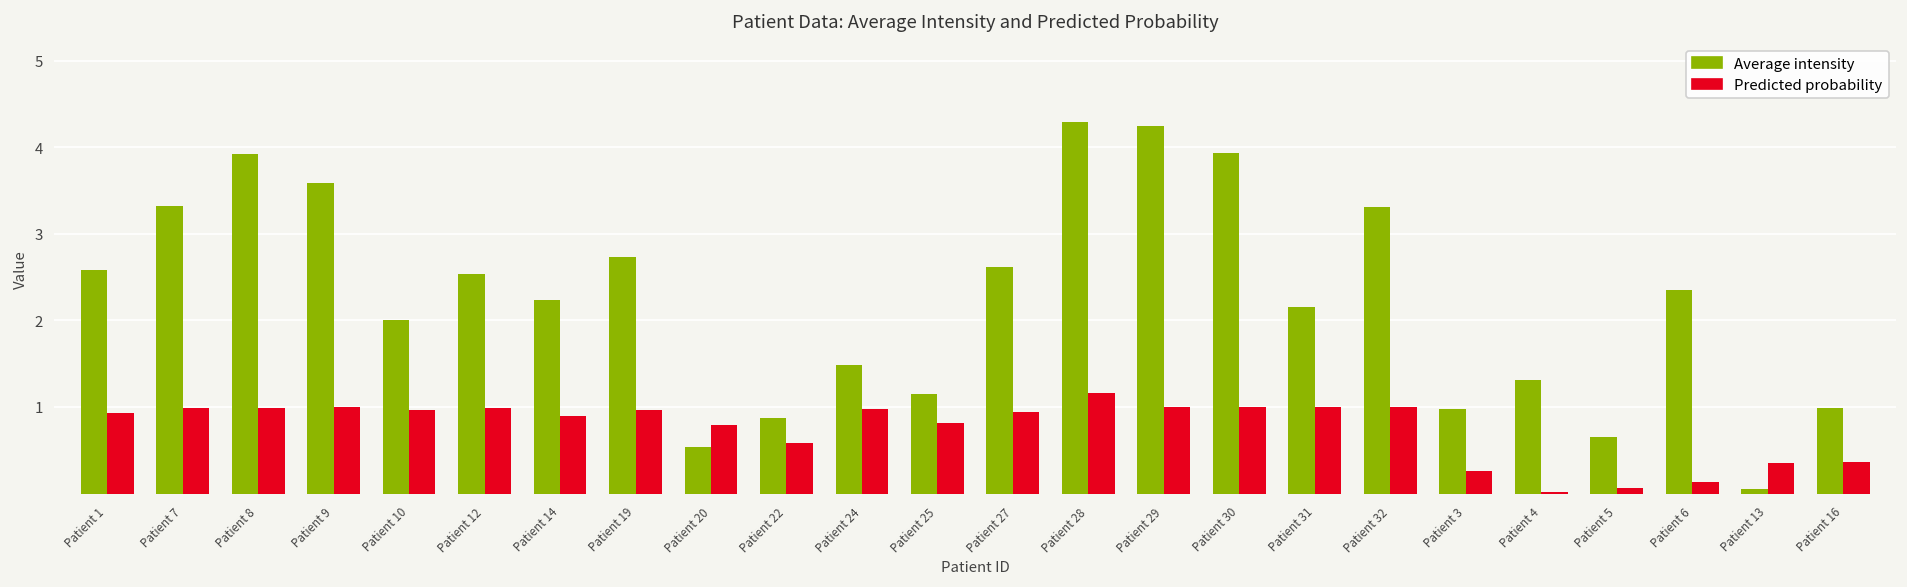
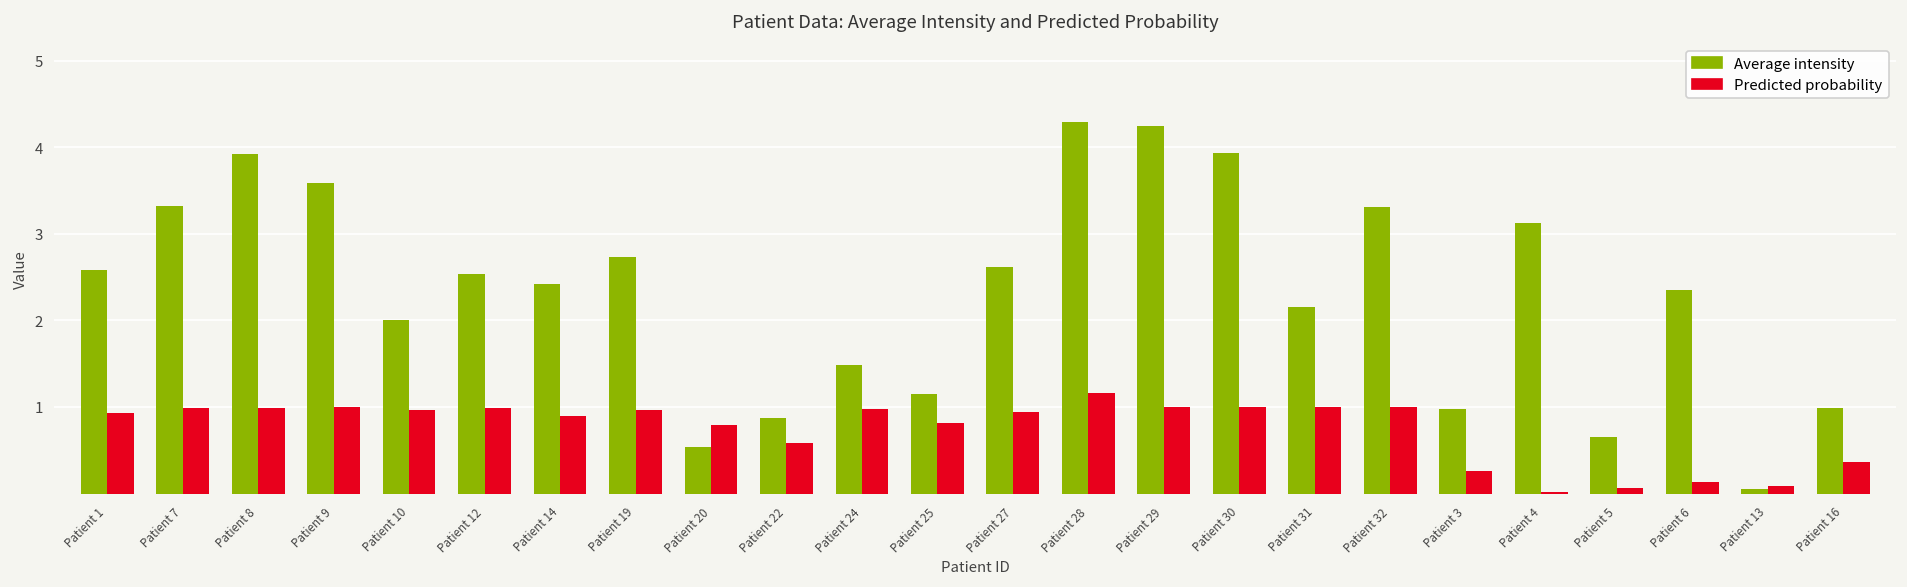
  {
    "Average intensity": {
      "Patient 1": 2.6,
      "Patient 7": 3.3,
      "Patient 8": 3.9,
      "Patient 9": 3.6,
      "Patient 10": 2.0,
      "Patient 12": 2.5,
-     "Patient 14": 2.2,
+     "Patient 14": 2.4,
      "Patient 19": 2.7,
      "Patient 20": 0.5,
      "Patient 22": 0.9,
      "Patient 24": 1.5,
      "Patient 25": 1.1,
      "Patient 27": 2.6,
      "Patient 28": 4.3,
      "Patient 29": 4.2,
      "Patient 30": 3.9,
      "Patient 31": 2.2,
      "Patient 32": 3.3,
      "Patient 3": 1.0,
-     "Patient 4": 1.3,
+     "Patient 4": 3.1,
      "Patient 5": 0.7,
      "Patient 6": 2.4,
      "Patient 13": 0.1,
      "Patient 16": 1.0
    },
    "Predicted probability": {
      "Patient 1": 0.9,
      "Patient 7": 1.0,
      "Patient 8": 1.0,
      "Patient 9": 1.0,
      "Patient 10": 1.0,
      "Patient 12": 1.0,
      "Patient 14": 0.9,
      "Patient 19": 1.0,
      "Patient 20": 0.8,
      "Patient 22": 0.6,
      "Patient 24": 1.0,
      "Patient 25": 0.8,
      "Patient 27": 0.9,
      "Patient 28": 1.2,
      "Patient 29": 1.0,
      "Patient 30": 1.0,
      "Patient 31": 1.0,
      "Patient 32": 1.0,
      "Patient 3": 0.3,
      "Patient 5": 0.1,
      "Patient 6": 0.1,
-     "Patient 13": 0.4,
+     "Patient 13": 0.1,
      "Patient 16": 0.4
    }
  }
